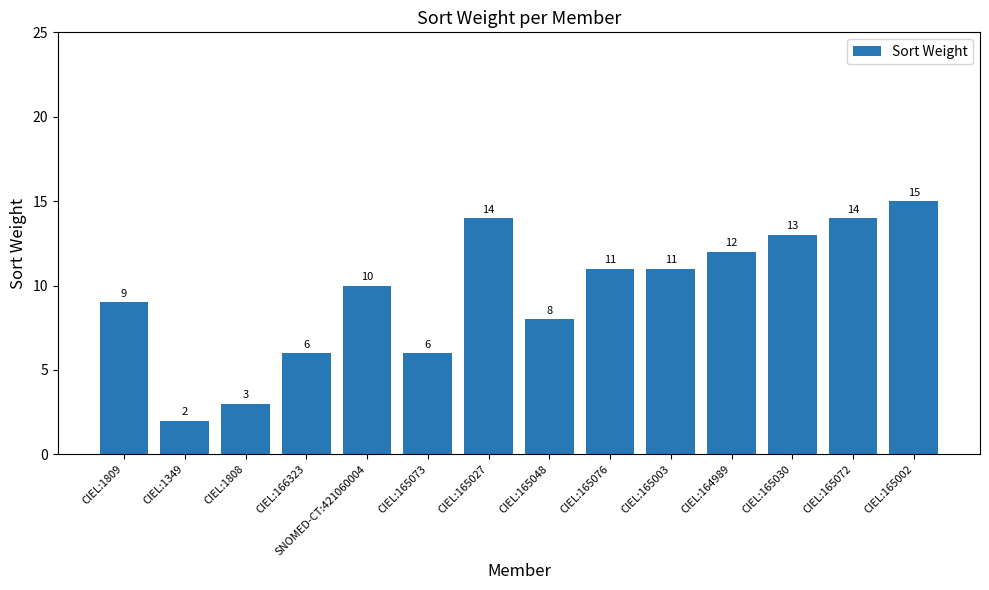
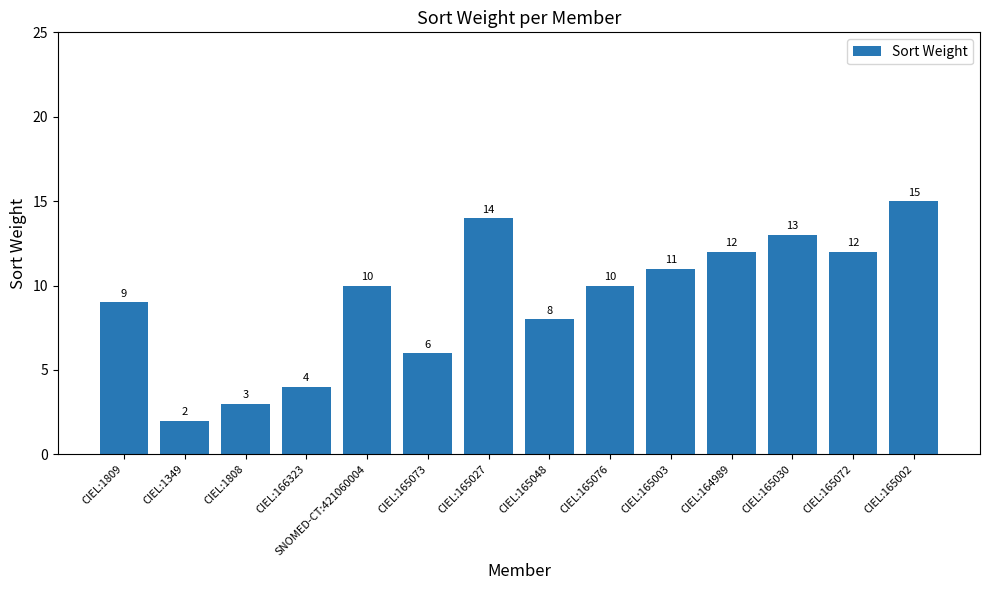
  {
    "CIEL:1809": 9,
    "CIEL:1349": 2,
    "CIEL:1808": 3,
-   "CIEL:166323": 6,
+   "CIEL:166323": 4,
    "SNOMED-CT:421060004": 10,
    "CIEL:165073": 6,
    "CIEL:165027": 14,
    "CIEL:165048": 8,
-   "CIEL:165076": 11,
+   "CIEL:165076": 10,
    "CIEL:165003": 11,
    "CIEL:164989": 12,
    "CIEL:165030": 13,
-   "CIEL:165072": 14,
+   "CIEL:165072": 12,
    "CIEL:165002": 15
  }
